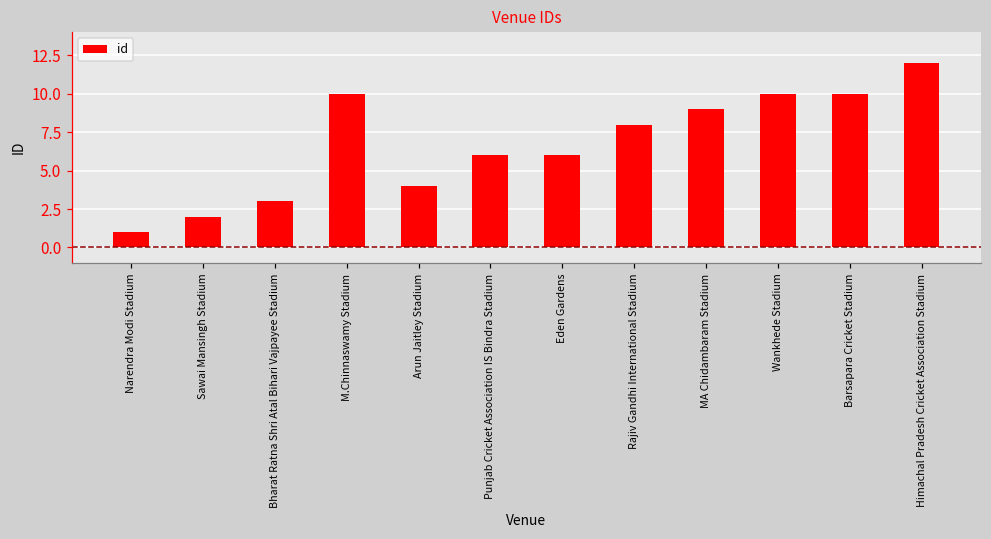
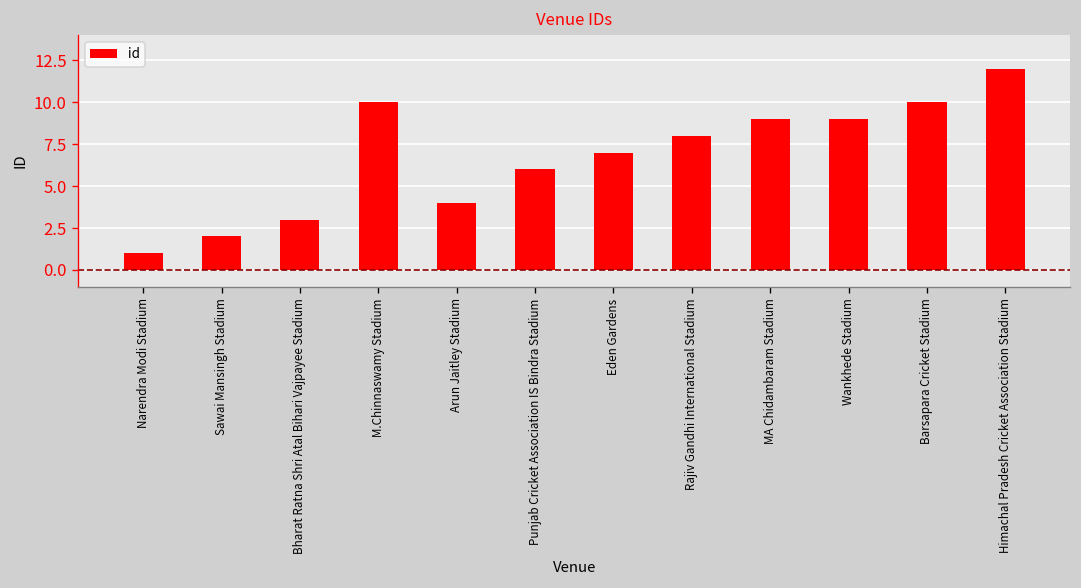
  {
    "Narendra Modi Stadium": 1,
    "Sawai Mansingh Stadium": 2,
    "Bharat Ratna Shri Atal Bihari Vajpayee Stadium": 3,
    "M.Chinnaswamy Stadium": 10,
    "Arun Jaitley Stadium": 4,
    "Punjab Cricket Association IS Bindra Stadium": 6,
-   "Eden Gardens": 6,
+   "Eden Gardens": 7,
    "Rajiv Gandhi International Stadium": 8,
    "MA Chidambaram Stadium": 9,
-   "Wankhede Stadium": 10,
+   "Wankhede Stadium": 9,
    "Barsapara Cricket Stadium": 10,
    "Himachal Pradesh Cricket Association Stadium": 12
  }
